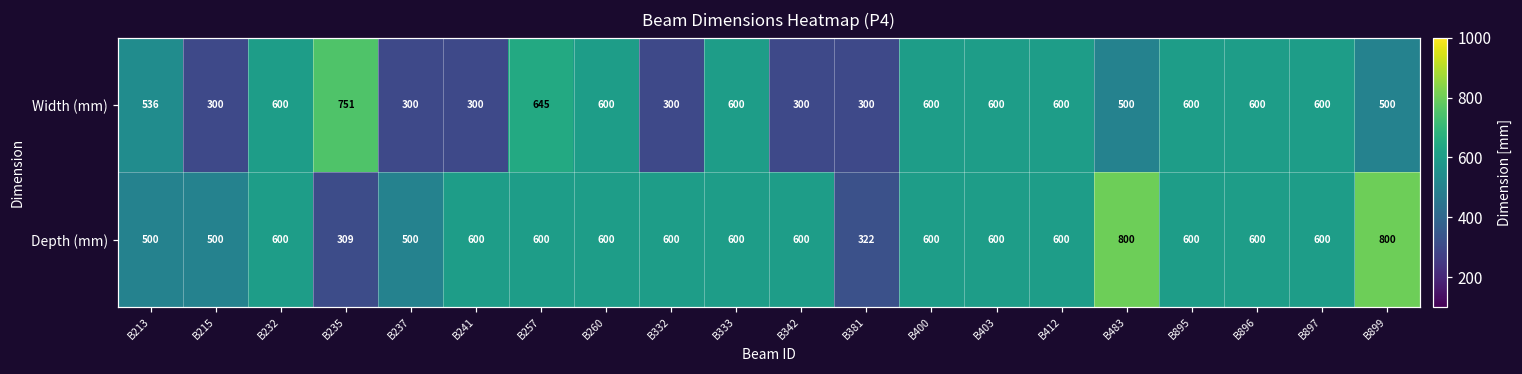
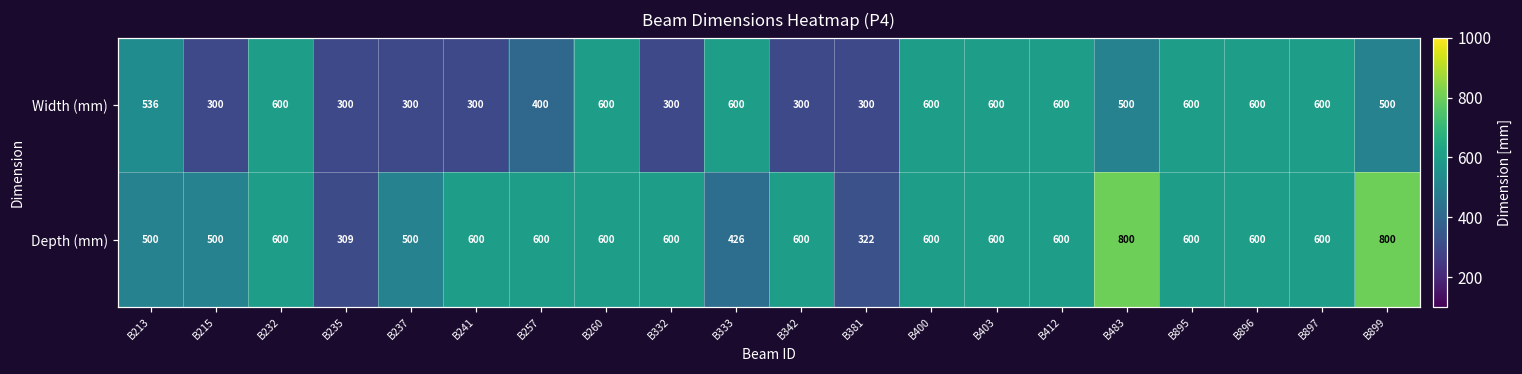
  {
    "Width (mm)": {
      "B213": 536,
      "B215": 300,
      "B232": 600,
-     "B235": 751,
+     "B235": 300,
      "B237": 300,
      "B241": 300,
-     "B257": 645,
+     "B257": 400,
      "B260": 600,
      "B332": 300,
      "B333": 600,
      "B342": 300,
      "B381": 300,
      "B400": 600,
      "B403": 600,
      "B412": 600,
      "B483": 500,
      "B895": 600,
      "B896": 600,
      "B897": 600,
      "B899": 500
    },
    "Depth (mm)": {
      "B213": 500,
      "B215": 500,
      "B232": 600,
      "B235": 309,
      "B237": 500,
      "B241": 600,
      "B257": 600,
      "B260": 600,
      "B332": 600,
-     "B333": 600,
+     "B333": 426,
      "B342": 600,
      "B381": 322,
      "B400": 600,
      "B403": 600,
      "B412": 600,
      "B483": 800,
      "B895": 600,
      "B896": 600,
      "B897": 600,
      "B899": 800
    }
  }
